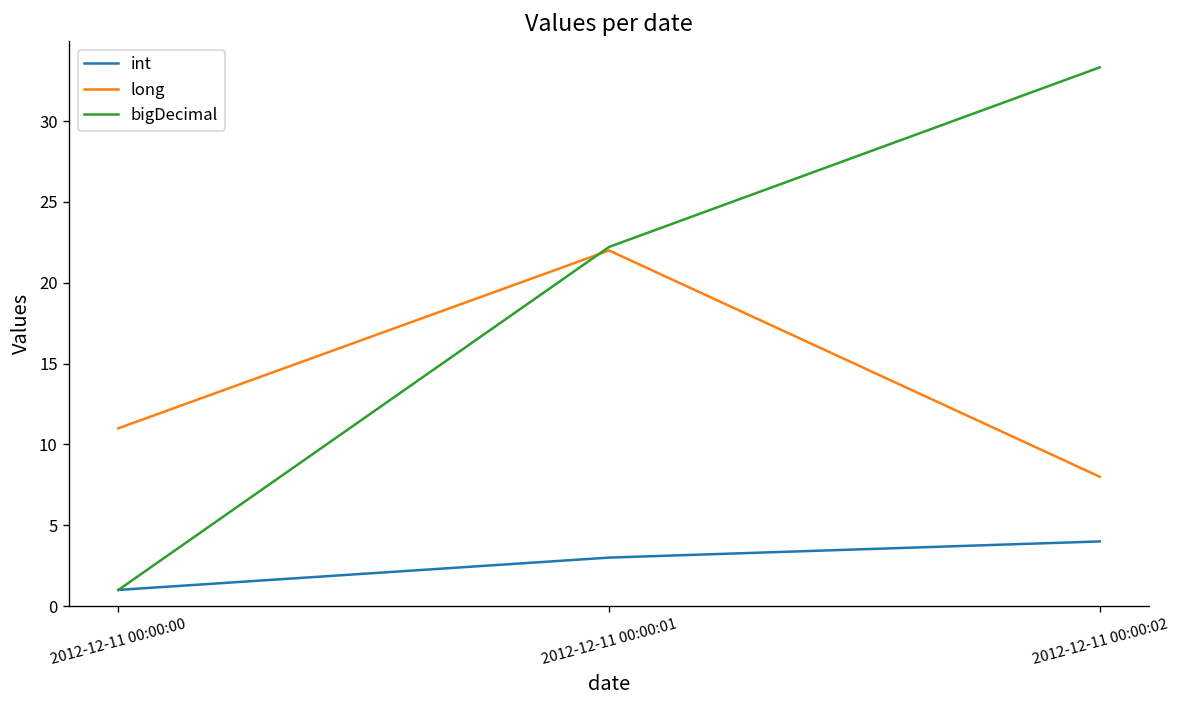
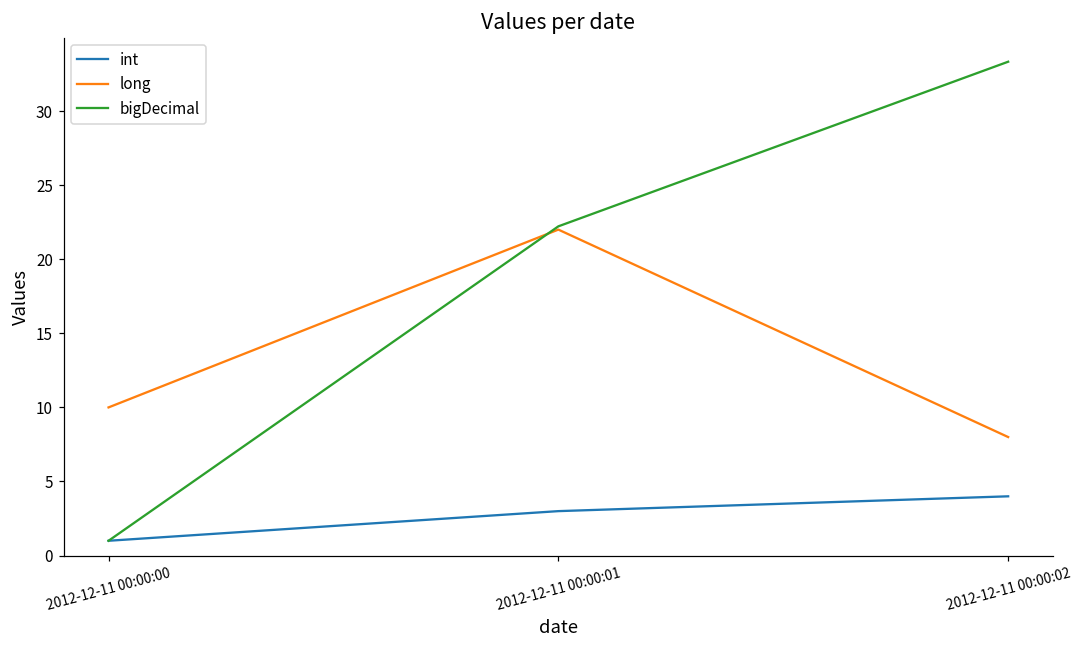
  {
    "int": {
      "2012-12-11 00:00:01": 3,
      "2012-12-11 00:00:02": 4
    },
    "long": {
-     "2012-12-11 00:00:00": 11,
+     "2012-12-11 00:00:00": 10,
      "2012-12-11 00:00:01": 22,
      "2012-12-11 00:00:02": 8
    },
    "bigDecimal": {
      "2012-12-11 00:00:01": 22.2,
      "2012-12-11 00:00:02": 33.3
    }
  }
